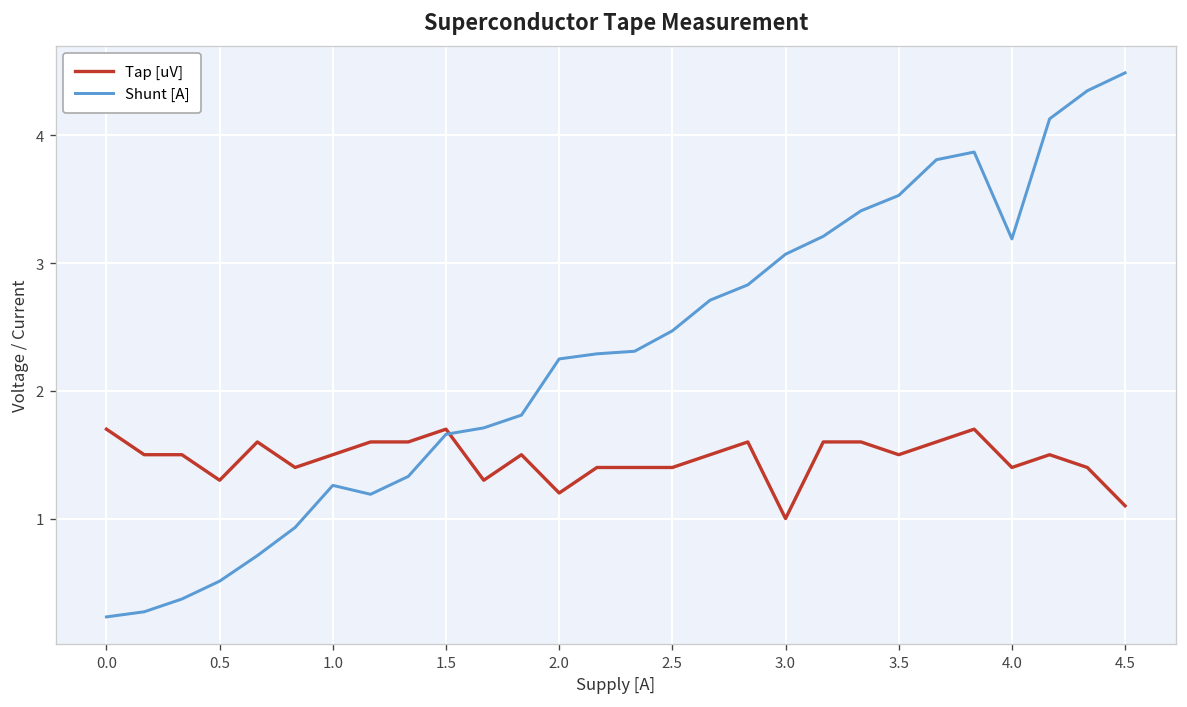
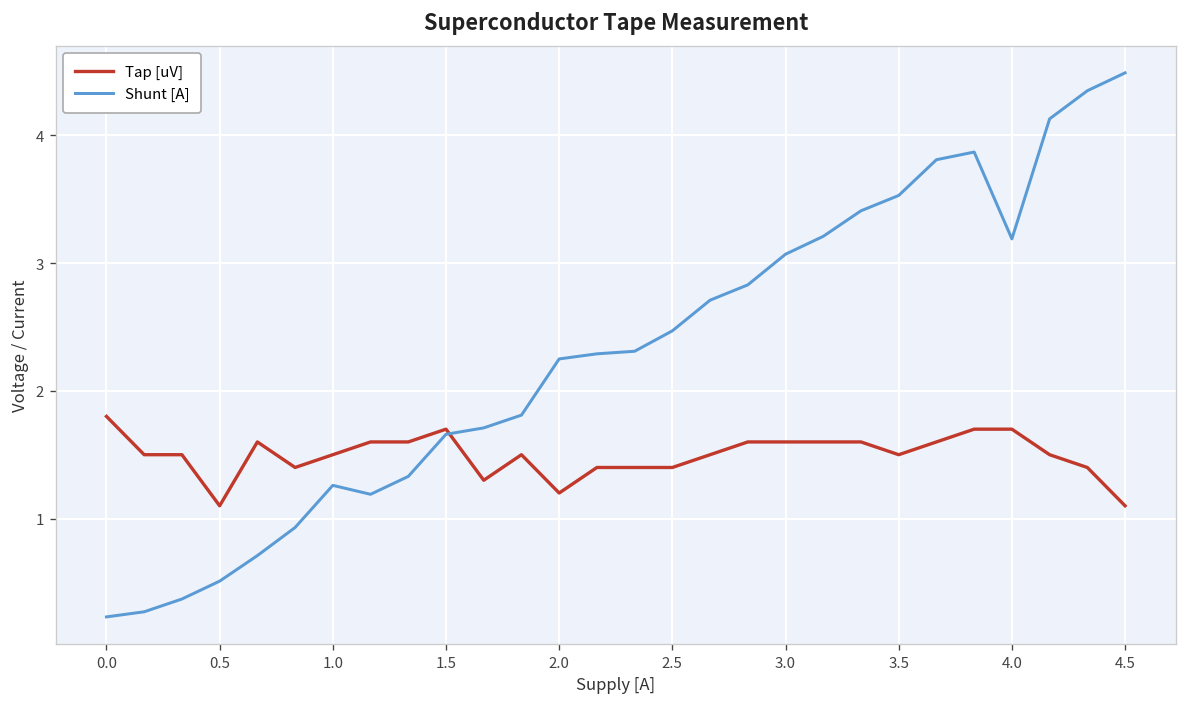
  {
    "Tap [uV]": {
-     "0.0": 1.7,
-     "0.5": 1.3,
+     "0.0": 1.8,
+     "0.5": 1.1,
      "1.0": 1.5,
      "1.5": 1.7,
      "2.0": 1.2,
      "2.5": 1.4,
-     "3.0": 1.0,
+     "3.0": 1.6,
      "3.5": 1.5,
-     "4.0": 1.4,
+     "4.0": 1.7,
      "4.5": 1.1
    },
    "Shunt [A]": {
      "0.0": 0.23,
      "0.5": 0.5,
      "1.0": 1.26,
      "1.5": 1.66,
      "2.0": 2.25,
      "2.5": 2.47,
      "3.0": 3.07,
      "3.5": 3.53,
      "4.0": 3.2,
      "4.5": 4.5
    }
  }
